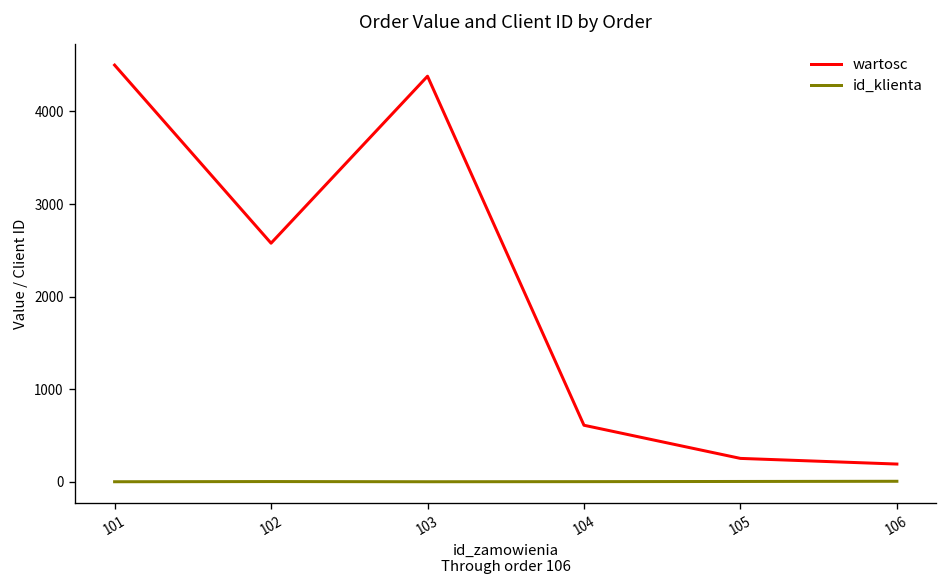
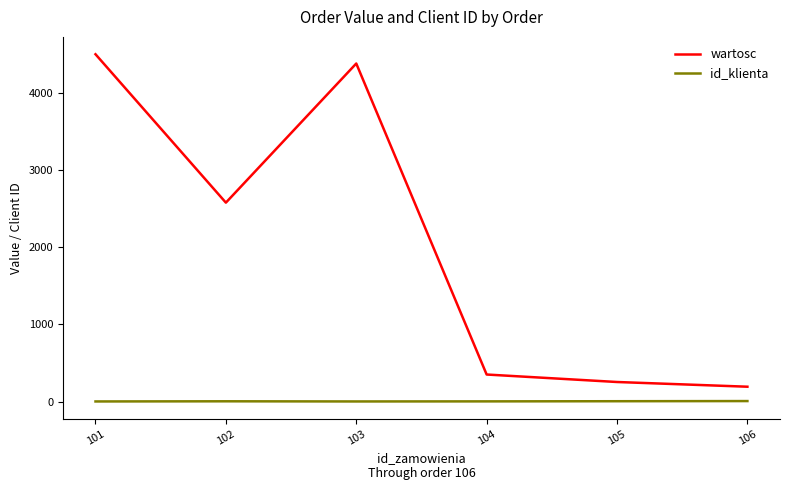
  {
    "wartosc": {
      "101": 4500,
      "102": 2600,
      "103": 4400,
-     "104": 600,
+     "104": 400,
      "105": 300,
      "106": 200
    },
    "id_klienta": {
      "101": 0,
      "102": 0,
      "103": 0,
      "104": 0,
      "105": 0,
      "106": 0
    }
  }
